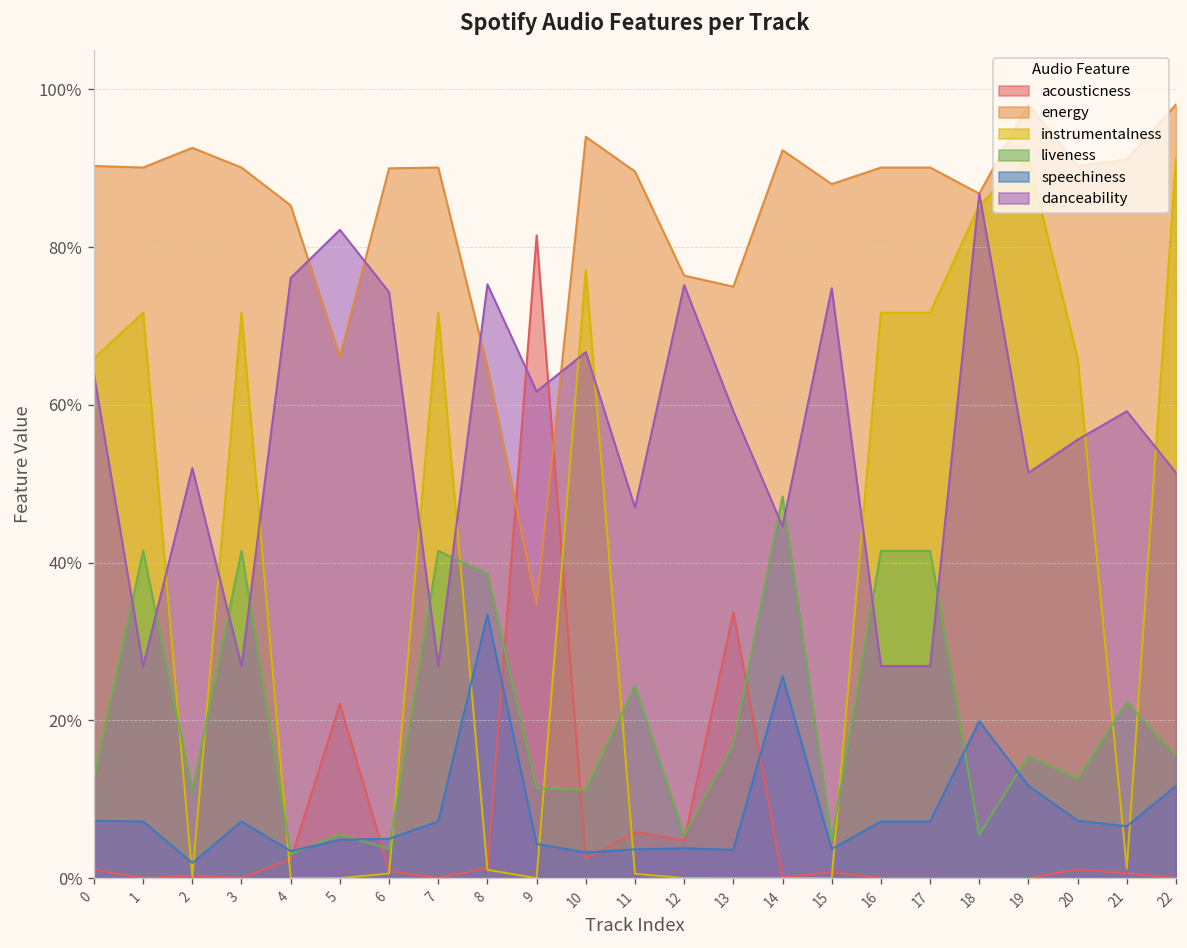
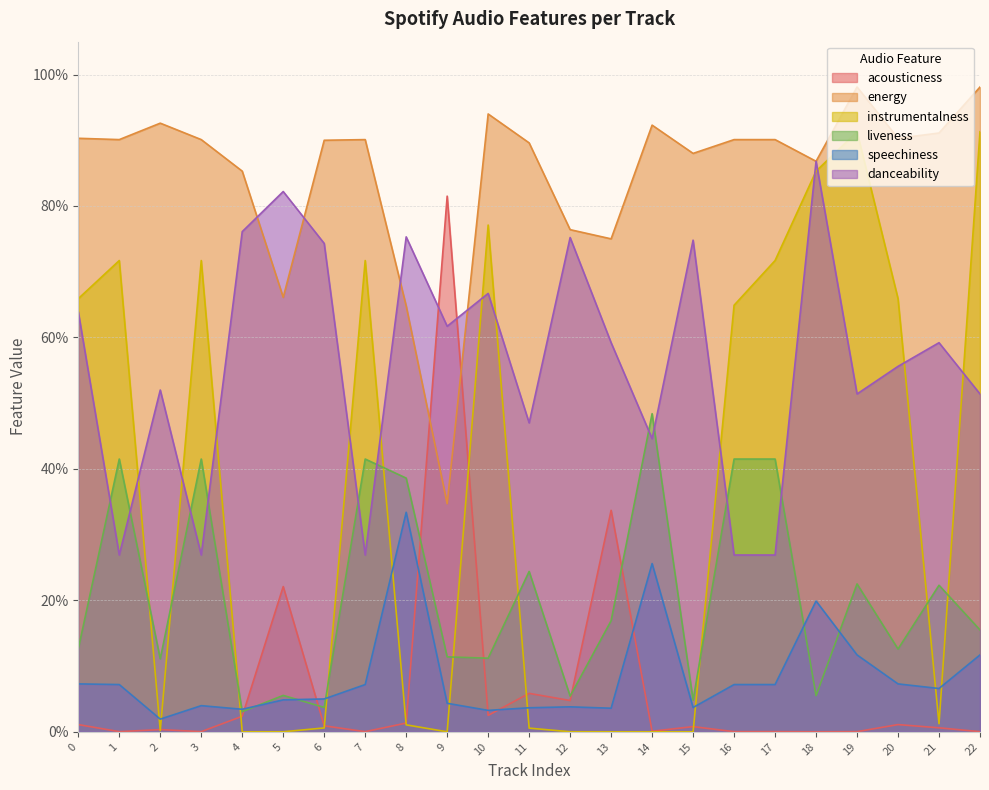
  {
    "instrumentalness": {
      "0": "66%",
      "1": "72%",
      "3": "72%",
      "4": "0%",
      "5": "0%",
      "7": "72%",
      "9": "0%",
      "10": "77%",
      "11": "1%",
      "12": "0%",
      "13": "0%",
      "15": "0%",
-     "16": "72%",
+     "16": "65%",
      "17": "72%",
      "18": "85%",
      "20": "66%",
      "21": "1%",
      "22": "91%"
    },
    "liveness": {
      "0": "13%",
      "1": "42%",
      "2": "11%",
      "3": "42%",
      "5": "6%",
      "6": "4%",
      "7": "42%",
      "8": "39%",
      "9": "11%",
      "10": "11%",
      "11": "24%",
      "12": "5%",
      "13": "17%",
      "14": "48%",
      "15": "5%",
      "16": "42%",
      "17": "42%",
      "18": "6%",
-     "19": "16%",
+     "19": "23%",
      "20": "13%",
      "21": "22%",
      "22": "16%"
    },
    "speechiness": {
      "0": "7%",
      "1": "7%",
      "2": "2%",
-     "3": "7%",
+     "3": "4%",
      "5": "5%",
      "6": "5%",
      "7": "7%",
      "8": "33%",
      "9": "4%",
      "10": "3%",
      "11": "4%",
      "12": "4%",
      "13": "4%",
      "14": "26%",
      "15": "4%",
      "16": "7%",
      "17": "7%",
      "18": "20%",
      "19": "12%",
      "20": "7%",
      "21": "7%",
      "22": "12%"
    },
    "danceability": {
      "0": "64%",
      "1": "27%",
      "2": "52%",
      "3": "27%",
      "4": "76%",
      "5": "82%",
      "6": "74%",
      "7": "27%",
      "8": "75%",
      "9": "62%",
      "10": "67%",
      "11": "47%",
      "12": "75%",
      "13": "59%",
      "14": "45%",
      "15": "75%",
      "16": "27%",
      "17": "27%",
      "19": "51%",
      "20": "56%",
      "21": "59%",
      "22": "51%"
    }
  }
